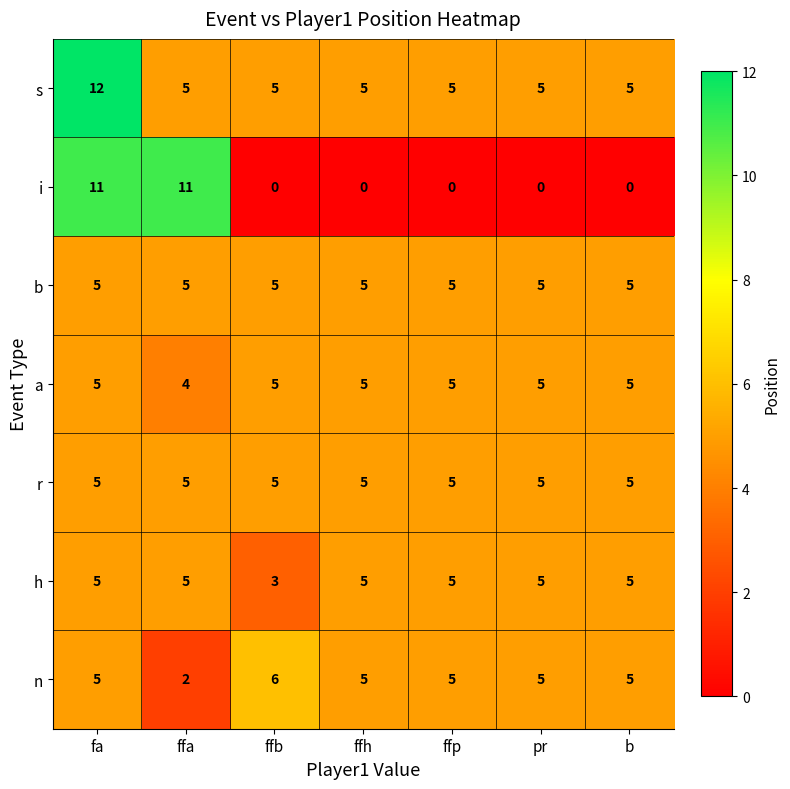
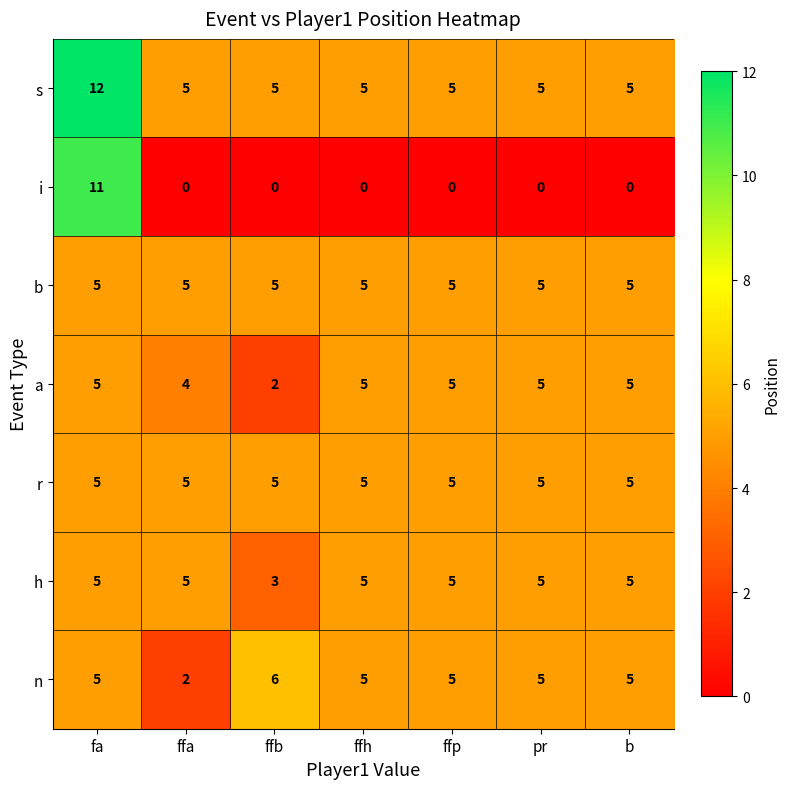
  {
    "s": {
      "fa": 12,
      "ffa": 5,
      "ffb": 5,
      "ffh": 5,
      "ffp": 5,
      "pr": 5,
      "b": 5
    },
    "i": {
      "fa": 11,
-     "ffa": 11,
+     "ffa": 0,
      "ffb": 0,
      "ffh": 0,
      "ffp": 0,
      "pr": 0,
      "b": 0
    },
    "b": {
      "fa": 5,
      "ffa": 5,
      "ffb": 5,
      "ffh": 5,
      "ffp": 5,
      "pr": 5,
      "b": 5
    },
    "a": {
      "fa": 5,
      "ffa": 4,
-     "ffb": 5,
+     "ffb": 2,
      "ffh": 5,
      "ffp": 5,
      "pr": 5,
      "b": 5
    },
    "r": {
      "fa": 5,
      "ffa": 5,
      "ffb": 5,
      "ffh": 5,
      "ffp": 5,
      "pr": 5,
      "b": 5
    },
    "h": {
      "fa": 5,
      "ffa": 5,
      "ffb": 3,
      "ffh": 5,
      "ffp": 5,
      "pr": 5,
      "b": 5
    },
    "n": {
      "fa": 5,
      "ffa": 2,
      "ffb": 6,
      "ffh": 5,
      "ffp": 5,
      "pr": 5,
      "b": 5
    }
  }
